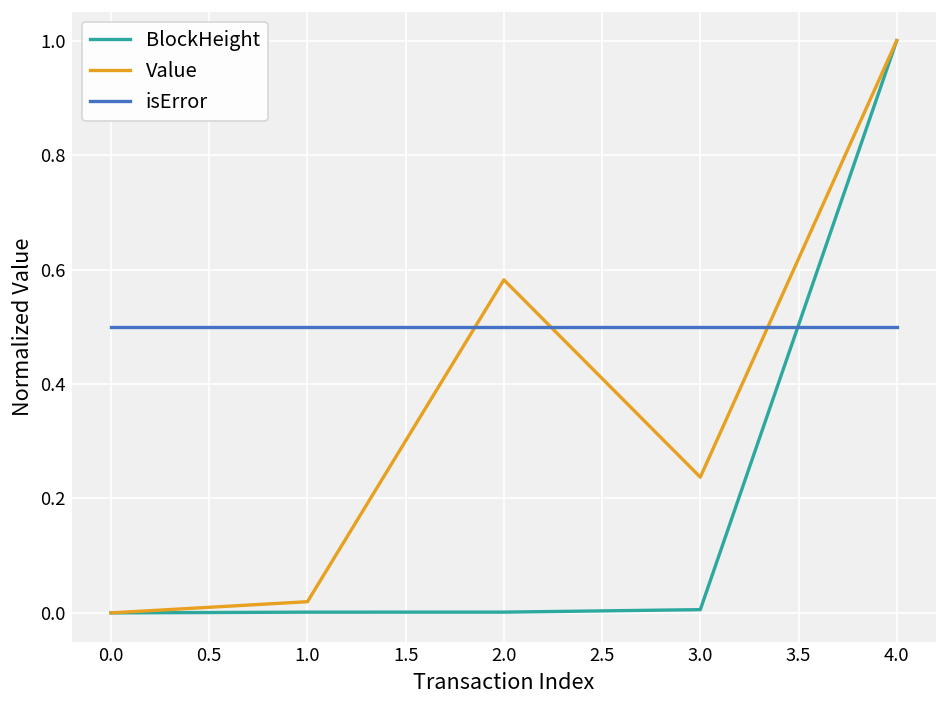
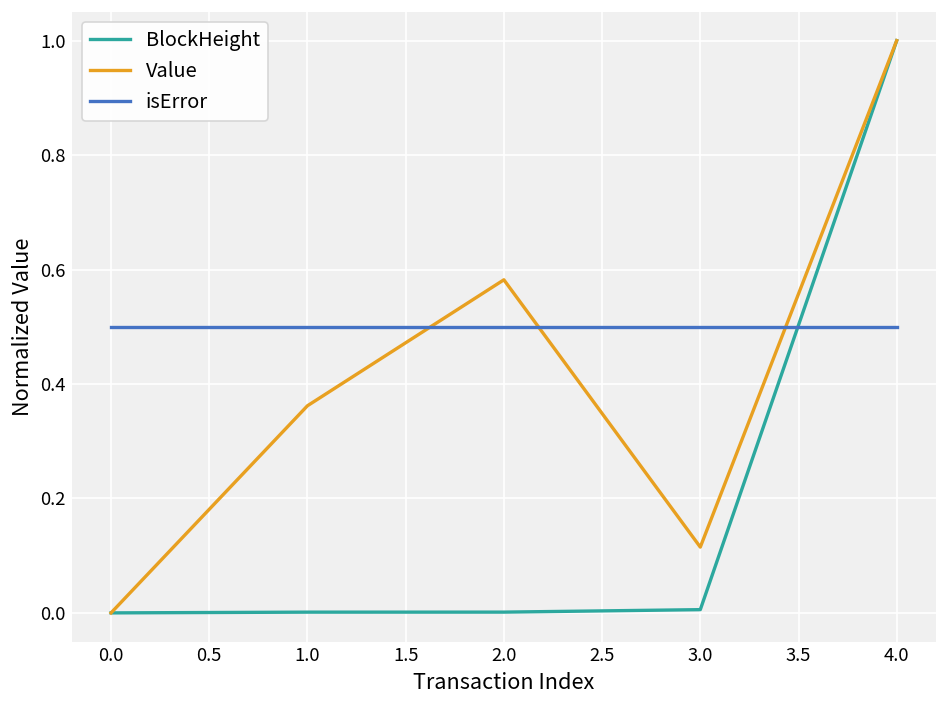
  {
    "BlockHeight": {
      "1.0": 0.00,
      "2.0": 0.00,
      "3.0": 0.01
    },
    "Value": {
-     "1.0": 0.02,
+     "1.0": 0.36,
      "2.0": 0.58,
-     "3.0": 0.24
+     "3.0": 0.11
    },
    "isError": {
      "0.0": 0.50,
      "1.0": 0.50,
      "2.0": 0.50,
      "3.0": 0.50,
      "4.0": 0.50
    }
  }
